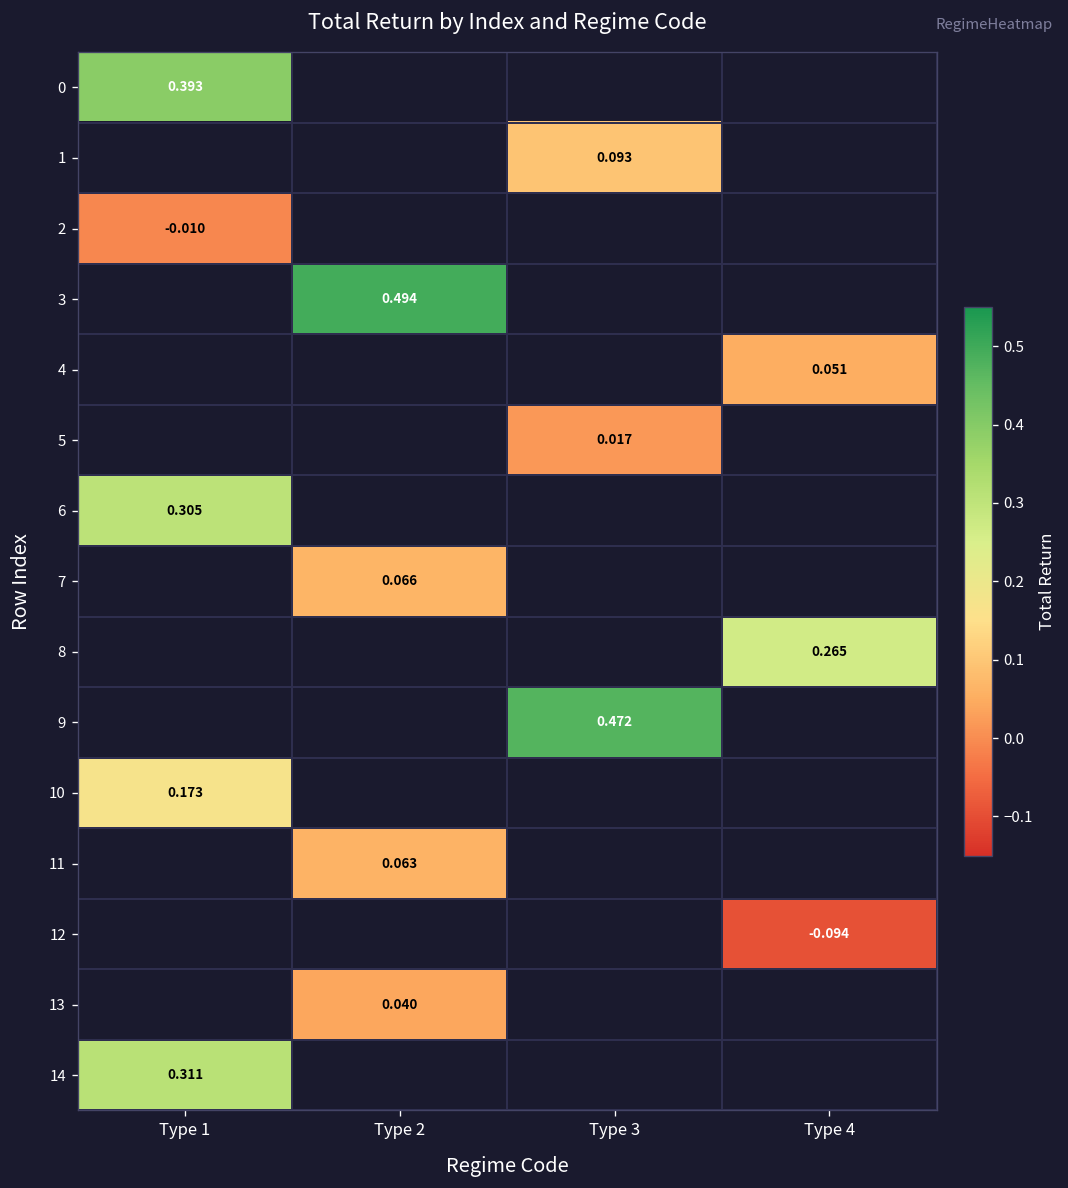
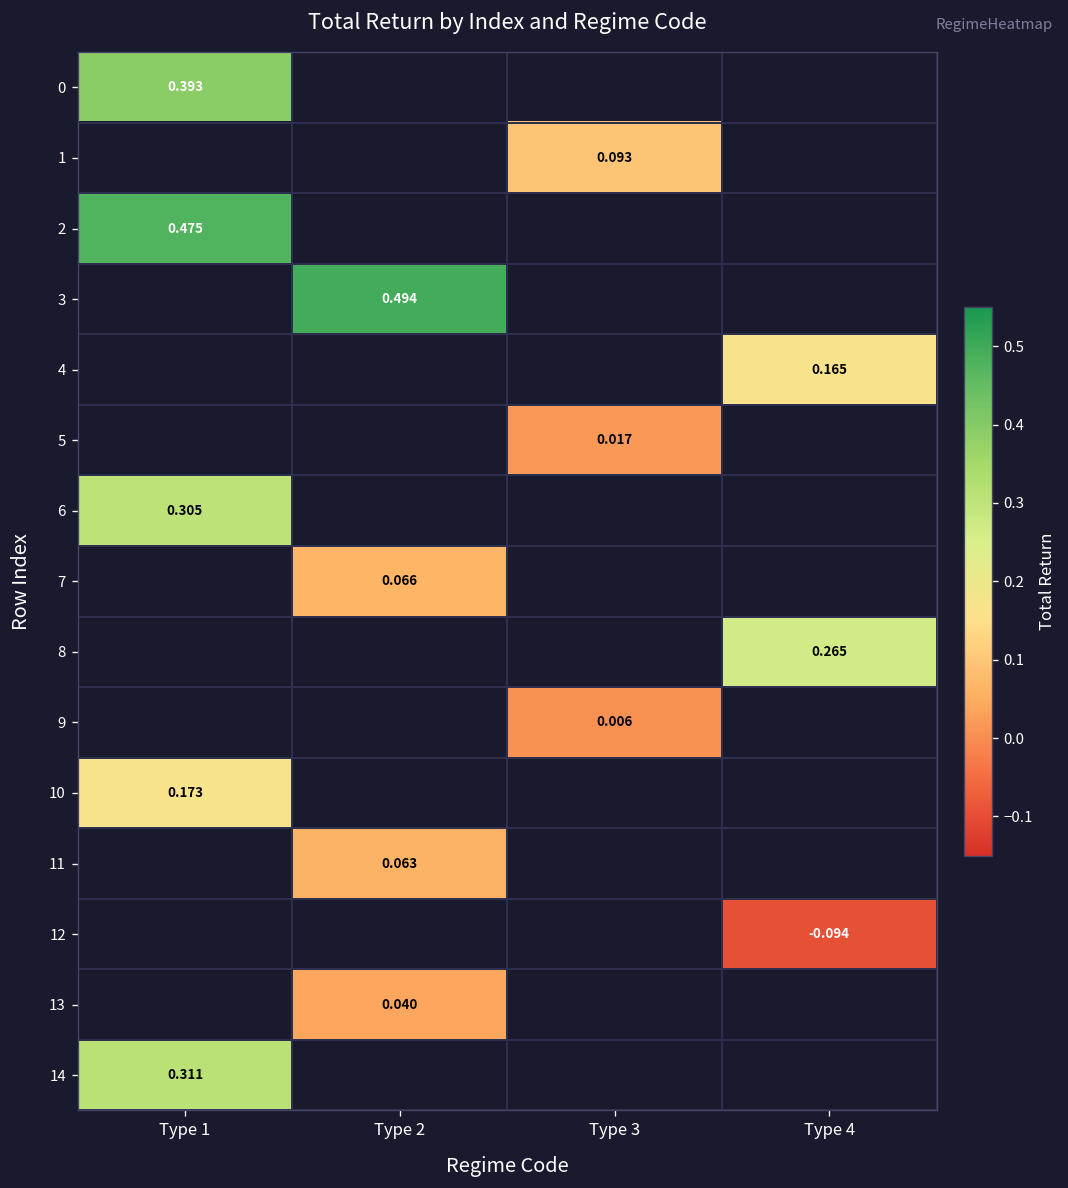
  {
    "0": {
      "Type 1": 0.393
    },
    "1": {
      "Type 3": 0.093
    },
    "2": {
-     "Type 1": -0.010
+     "Type 1": 0.475
    },
    "3": {
      "Type 2": 0.494
    },
    "4": {
-     "Type 4": 0.051
+     "Type 4": 0.165
    },
    "5": {
      "Type 3": 0.017
    },
    "6": {
      "Type 1": 0.305
    },
    "7": {
      "Type 2": 0.066
    },
    "8": {
      "Type 4": 0.265
    },
    "9": {
-     "Type 3": 0.472
+     "Type 3": 0.006
    },
    "10": {
      "Type 1": 0.173
    },
    "11": {
      "Type 2": 0.063
    },
    "12": {
      "Type 4": -0.094
    },
    "13": {
      "Type 2": 0.040
    },
    "14": {
      "Type 1": 0.311
    }
  }
